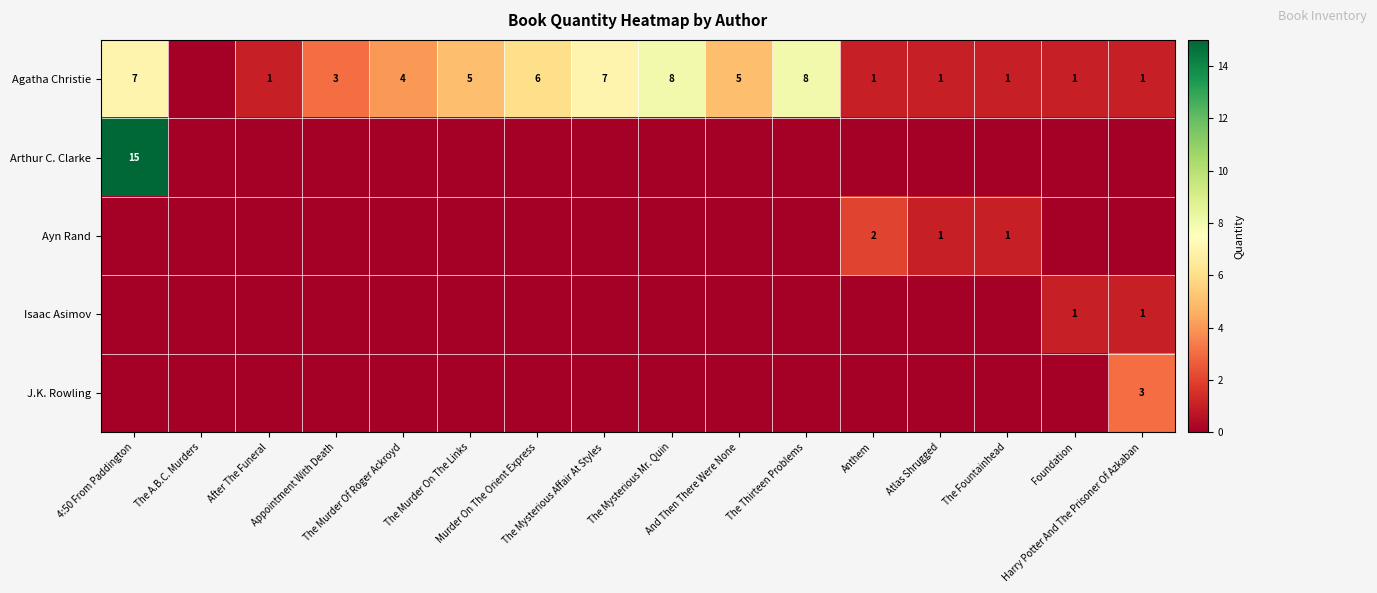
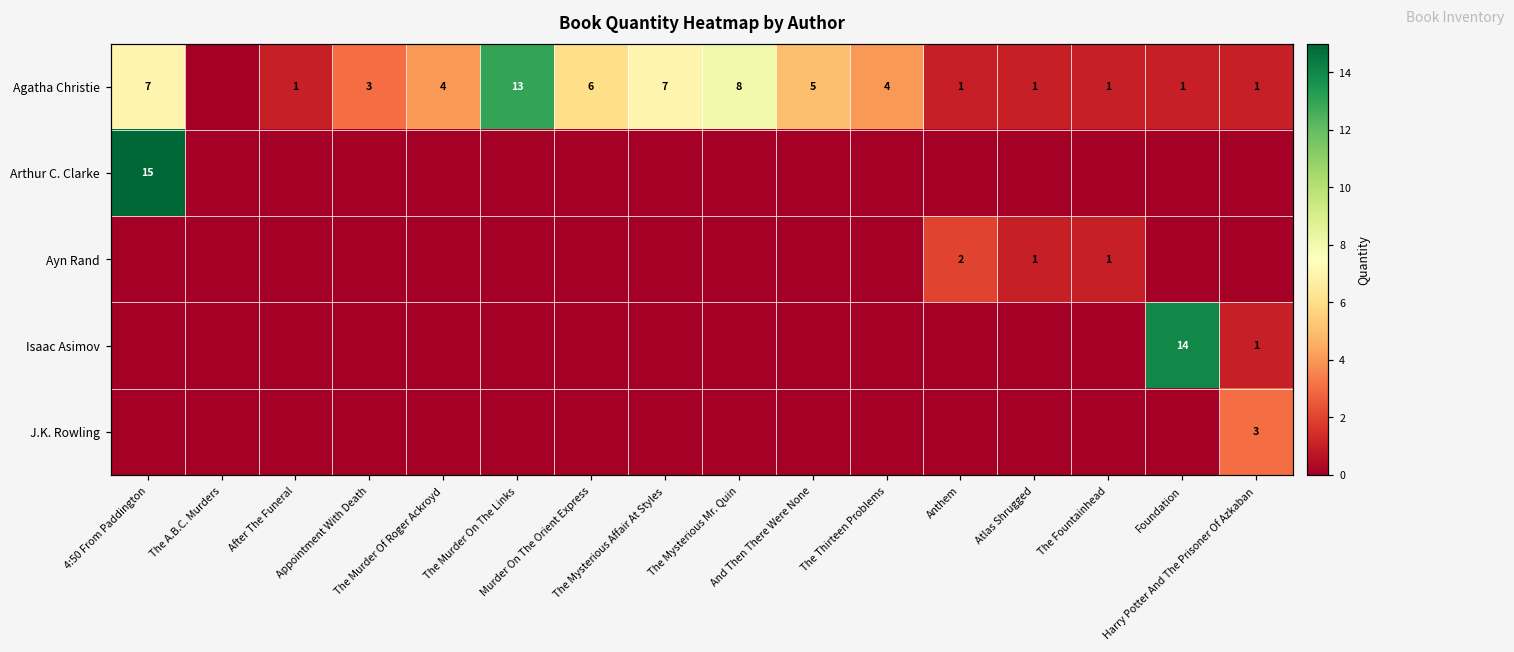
  {
    "Agatha Christie": {
      "4:50 From Paddington": 7,
      "After The Funeral": 1,
      "Appointment With Death": 3,
      "The Murder Of Roger Ackroyd": 4,
-     "The Murder On The Links": 5,
+     "The Murder On The Links": 13,
      "Murder On The Orient Express": 6,
      "The Mysterious Affair At Styles": 7,
      "The Mysterious Mr. Quin": 8,
      "And Then There Were None": 5,
-     "The Thirteen Problems": 8,
+     "The Thirteen Problems": 4,
      "Anthem": 1,
      "Atlas Shrugged": 1,
      "The Fountainhead": 1,
      "Foundation": 1,
      "Harry Potter And The Prisoner Of Azkaban": 1
    },
    "Arthur C. Clarke": {
      "4:50 From Paddington": 15
    },
    "Ayn Rand": {
      "Anthem": 2,
      "Atlas Shrugged": 1,
      "The Fountainhead": 1
    },
    "Isaac Asimov": {
-     "Foundation": 1,
+     "Foundation": 14,
      "Harry Potter And The Prisoner Of Azkaban": 1
    },
    "J.K. Rowling": {
      "Harry Potter And The Prisoner Of Azkaban": 3
    }
  }
